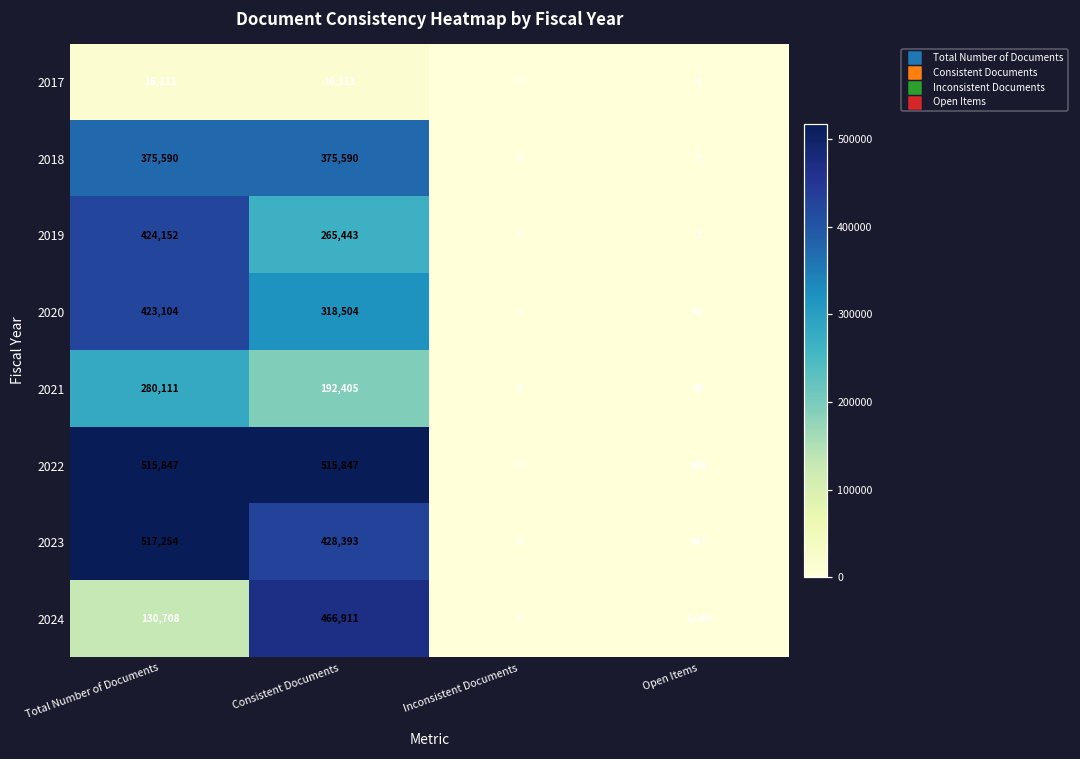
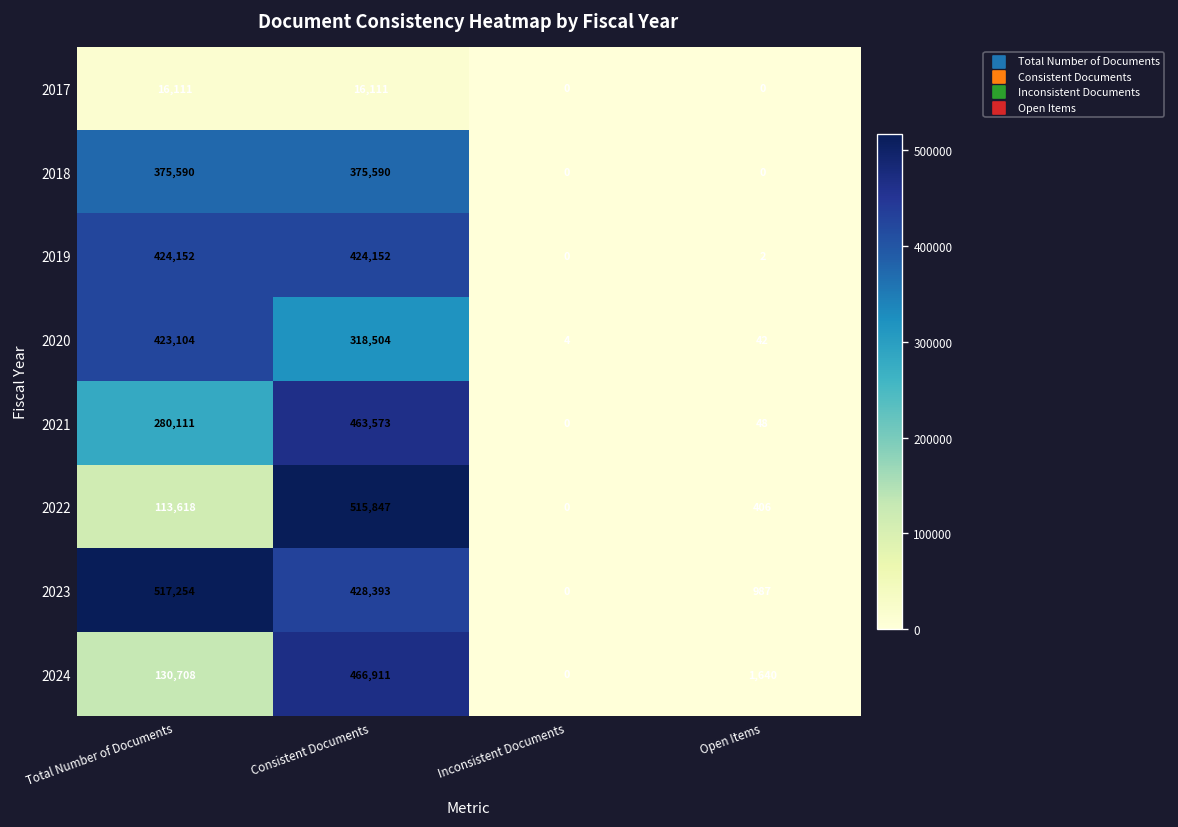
  {
    "2018": {
      "Total Number of Documents": "375,590",
      "Consistent Documents": "375,590"
    },
    "2019": {
      "Total Number of Documents": "424,152",
-     "Consistent Documents": "265,443"
+     "Consistent Documents": "424,152"
    },
    "2020": {
      "Total Number of Documents": "423,104",
      "Consistent Documents": "318,504"
    },
    "2021": {
      "Total Number of Documents": "280,111",
-     "Consistent Documents": "192,405"
+     "Consistent Documents": "463,573"
    },
    "2022": {
-     "Total Number of Documents": "515,847",
+     "Total Number of Documents": "113,618",
      "Consistent Documents": "515,847"
    },
    "2023": {
      "Total Number of Documents": "517,254",
      "Consistent Documents": "428,393"
    },
    "2024": {
      "Total Number of Documents": "130,708",
      "Consistent Documents": "466,911"
    }
  }
